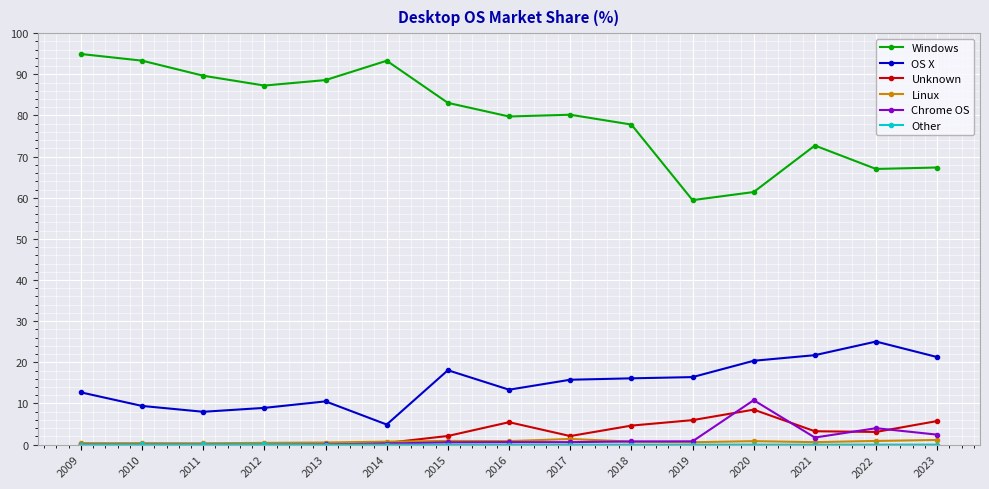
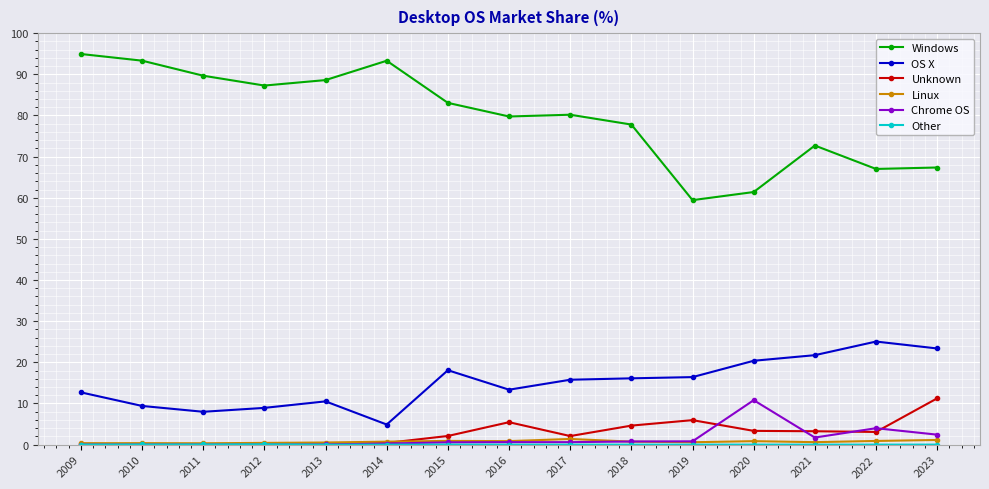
  {
    "Windows": {
      "2009": 95,
      "2010": 93,
      "2011": 90,
      "2012": 87,
      "2013": 89,
      "2014": 93,
      "2015": 83,
      "2016": 80,
      "2017": 80,
      "2018": 78,
      "2019": 59,
      "2020": 61,
      "2021": 73,
      "2022": 67,
      "2023": 67
    },
    "OS X": {
      "2009": 13,
      "2010": 9,
      "2011": 8,
      "2012": 9,
      "2013": 11,
      "2014": 5,
      "2015": 18,
      "2016": 13,
      "2017": 16,
      "2018": 16,
      "2019": 16,
      "2020": 20,
      "2021": 22,
      "2022": 25,
-     "2023": 21
+     "2023": 23
    },
    "Unknown": {
      "2015": 2,
      "2016": 5,
      "2017": 2,
      "2018": 5,
      "2019": 6,
-     "2020": 9,
+     "2020": 3,
      "2021": 3,
      "2022": 3,
-     "2023": 6
+     "2023": 11
    },
    "Linux": {
      "2017": 1,
      "2020": 1,
      "2022": 1,
      "2023": 1
    },
    "Chrome OS": {
      "2020": 11,
      "2021": 2,
      "2022": 4,
      "2023": 2
    },
    "Other": {
      "2018": 0,
      "2020": 0,
      "2022": 0,
      "2023": 0
    }
  }
